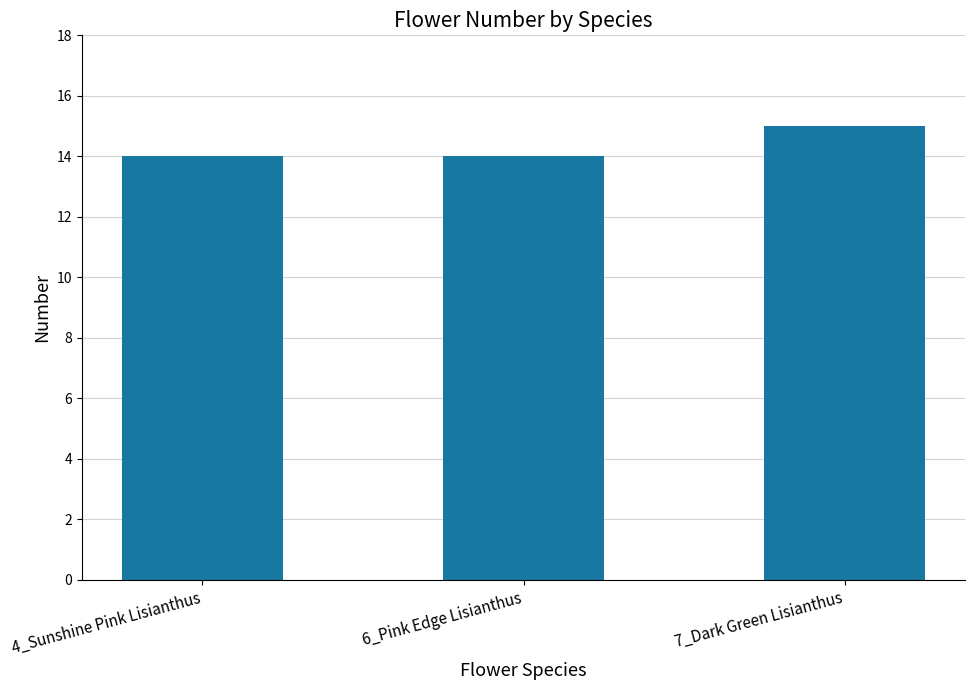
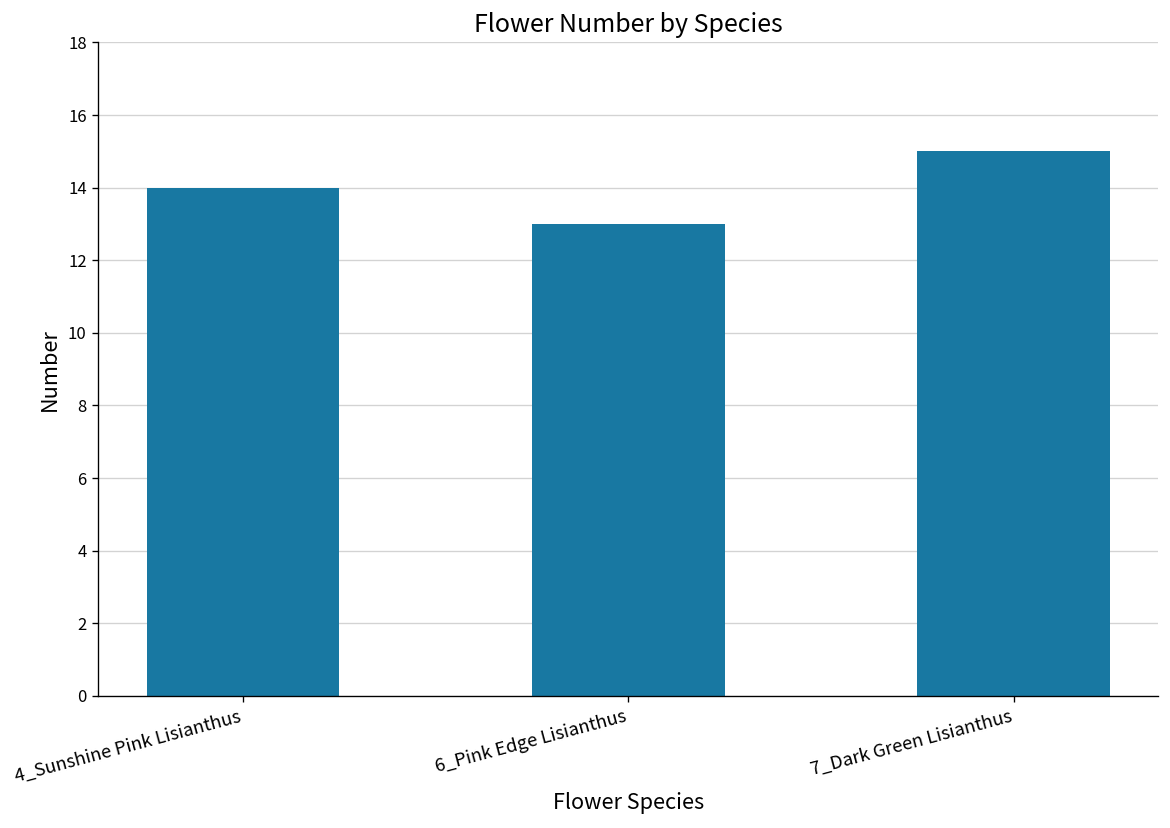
  {
    "4_Sunshine Pink Lisianthus": 14,
-   "6_Pink Edge Lisianthus": 14,
+   "6_Pink Edge Lisianthus": 13,
    "7_Dark Green Lisianthus": 15
  }
